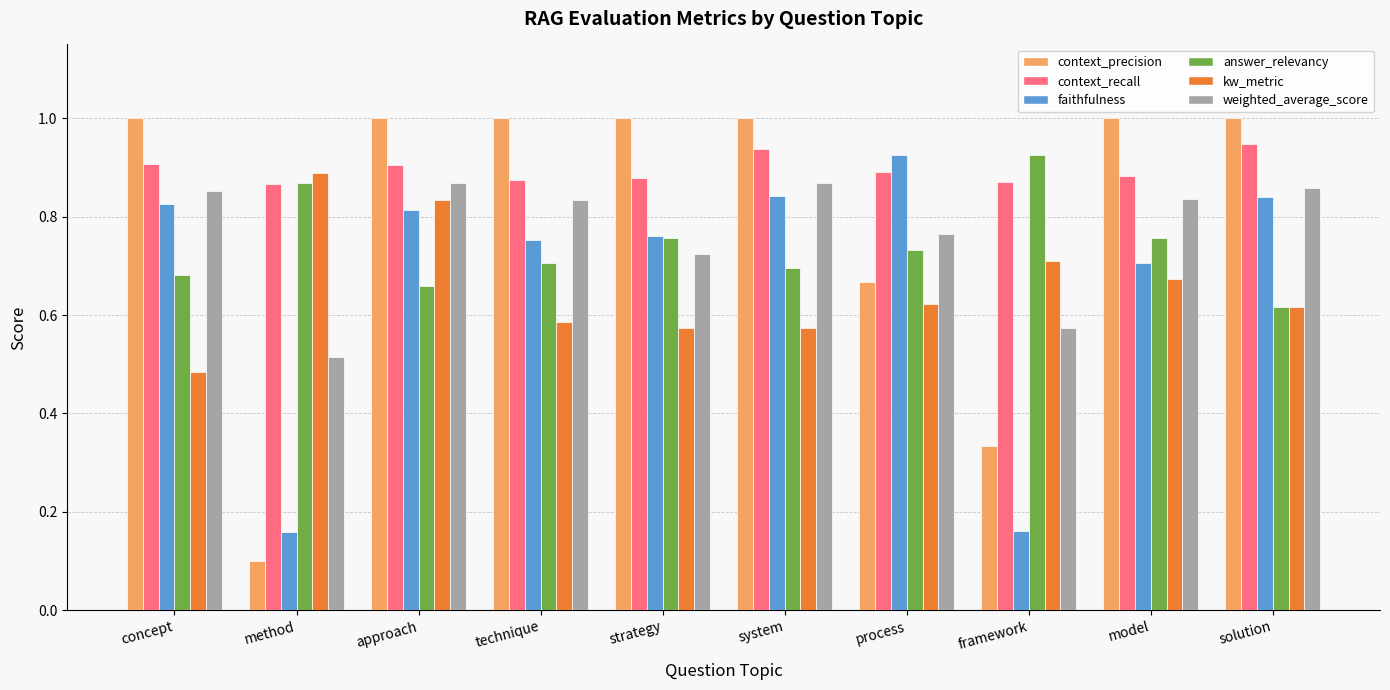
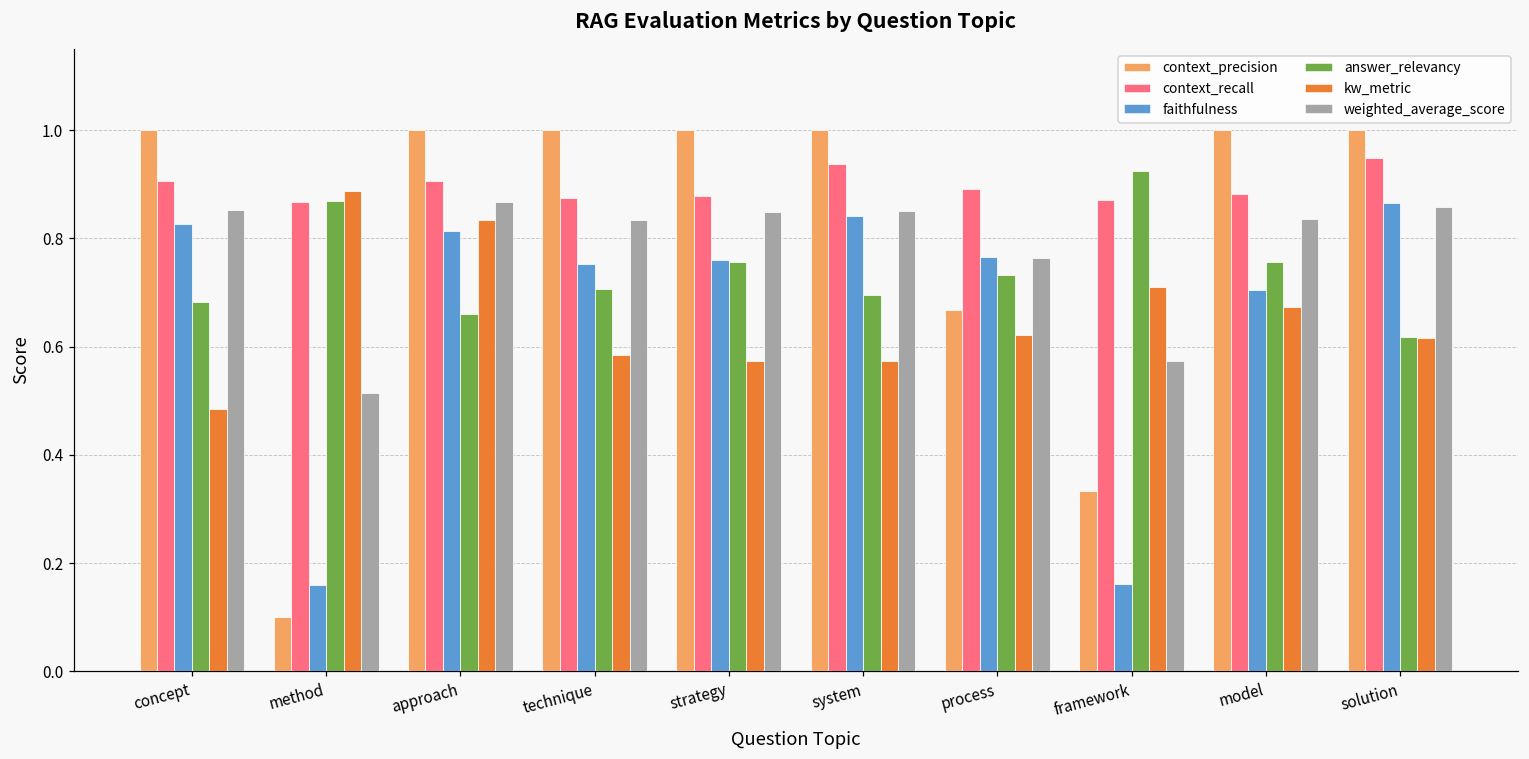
  {
    "context_precision": {
      "concept": 1.00,
      "method": 0.10,
      "approach": 1.00,
      "technique": 1.00,
      "strategy": 1.00,
      "system": 1.00,
      "process": 0.67,
      "framework": 0.33,
      "model": 1.00,
      "solution": 1.00
    },
    "context_recall": {
      "concept": 0.91,
      "method": 0.87,
      "approach": 0.91,
      "technique": 0.88,
      "strategy": 0.88,
      "system": 0.94,
      "process": 0.89,
      "framework": 0.87,
      "model": 0.88,
      "solution": 0.95
    },
    "faithfulness": {
      "concept": 0.83,
      "method": 0.16,
      "approach": 0.81,
      "technique": 0.75,
      "strategy": 0.76,
      "system": 0.84,
-     "process": 0.93,
+     "process": 0.77,
      "framework": 0.16,
      "model": 0.71,
-     "solution": 0.84
+     "solution": 0.87
    },
    "answer_relevancy": {
      "concept": 0.68,
      "method": 0.87,
      "approach": 0.66,
      "technique": 0.71,
      "strategy": 0.76,
      "system": 0.70,
      "process": 0.73,
      "framework": 0.93,
      "model": 0.76,
      "solution": 0.62
    },
    "kw_metric": {
      "concept": 0.48,
      "method": 0.89,
      "approach": 0.83,
      "technique": 0.59,
      "strategy": 0.57,
      "system": 0.57,
      "process": 0.62,
      "framework": 0.71,
      "model": 0.67,
      "solution": 0.62
    },
    "weighted_average_score": {
      "concept": 0.85,
      "method": 0.51,
      "approach": 0.87,
      "technique": 0.83,
-     "strategy": 0.73,
-     "system": 0.87,
+     "strategy": 0.85,
+     "system": 0.85,
      "process": 0.76,
      "framework": 0.57,
      "model": 0.84,
      "solution": 0.86
    }
  }
